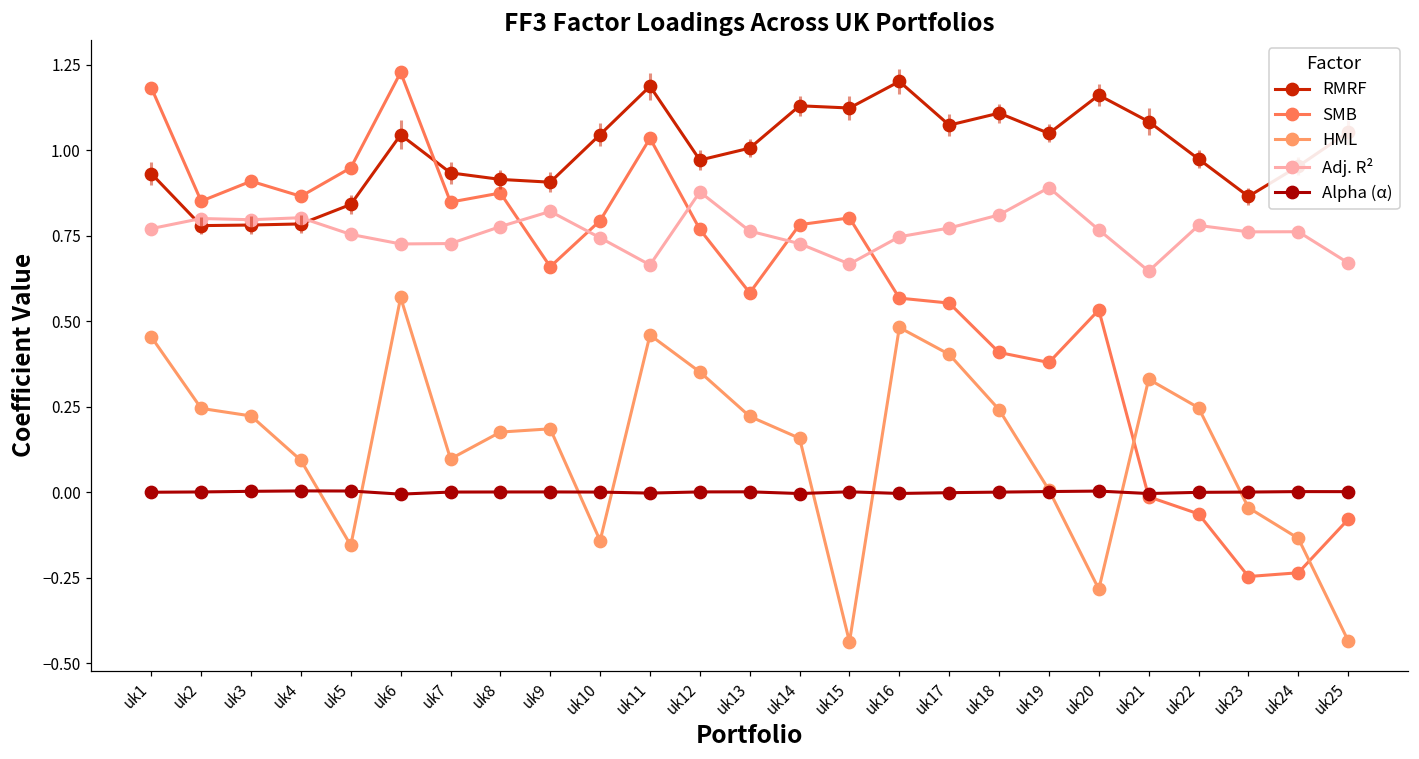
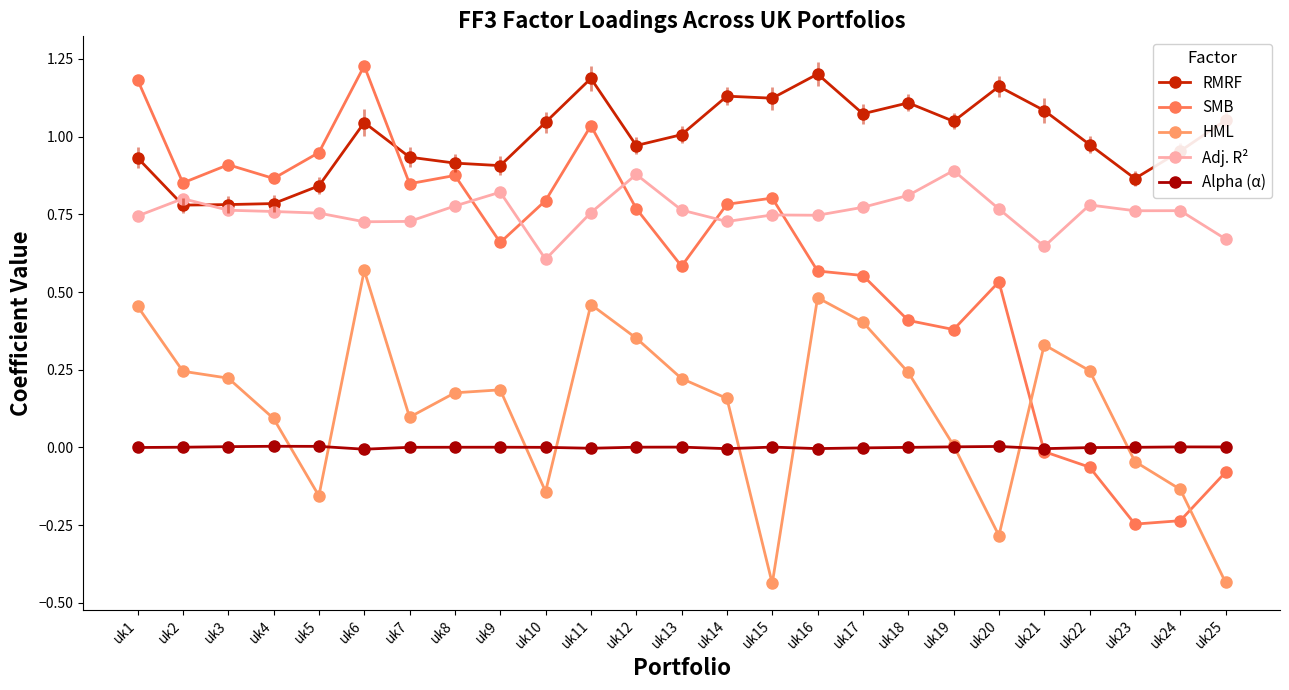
  {
    "Adj. R²": {
-     "uk1": 0.77,
+     "uk1": 0.74,
      "uk2": 0.80,
-     "uk3": 0.80,
-     "uk4": 0.80,
+     "uk3": 0.76,
+     "uk4": 0.76,
      "uk5": 0.75,
      "uk6": 0.73,
      "uk7": 0.73,
      "uk8": 0.78,
      "uk9": 0.82,
-     "uk10": 0.74,
-     "uk11": 0.66,
+     "uk10": 0.61,
+     "uk11": 0.76,
      "uk12": 0.88,
      "uk13": 0.76,
      "uk14": 0.73,
-     "uk15": 0.67,
+     "uk15": 0.75,
      "uk16": 0.75,
      "uk17": 0.77,
      "uk18": 0.81,
      "uk19": 0.89,
      "uk20": 0.77,
      "uk21": 0.65,
      "uk22": 0.78,
      "uk23": 0.76,
      "uk24": 0.76,
      "uk25": 0.67
    }
  }
